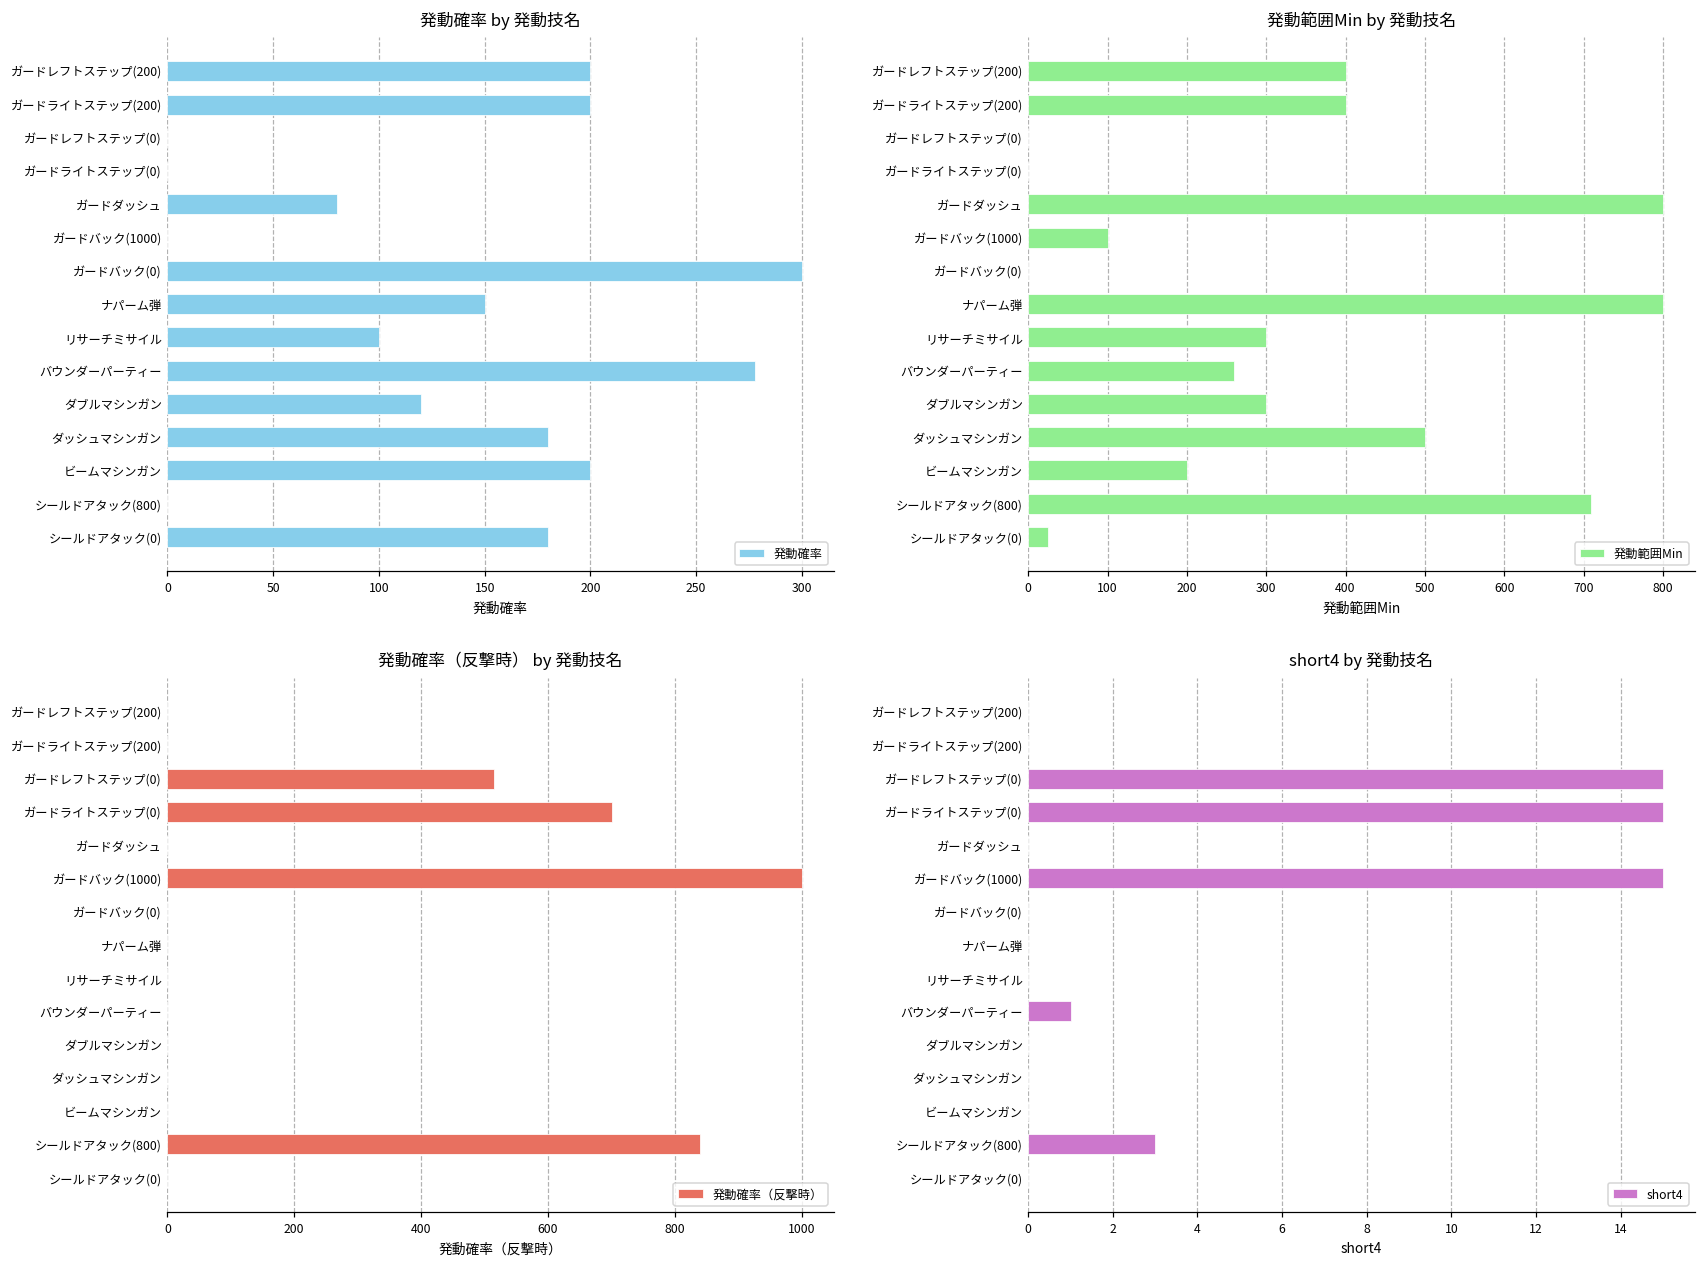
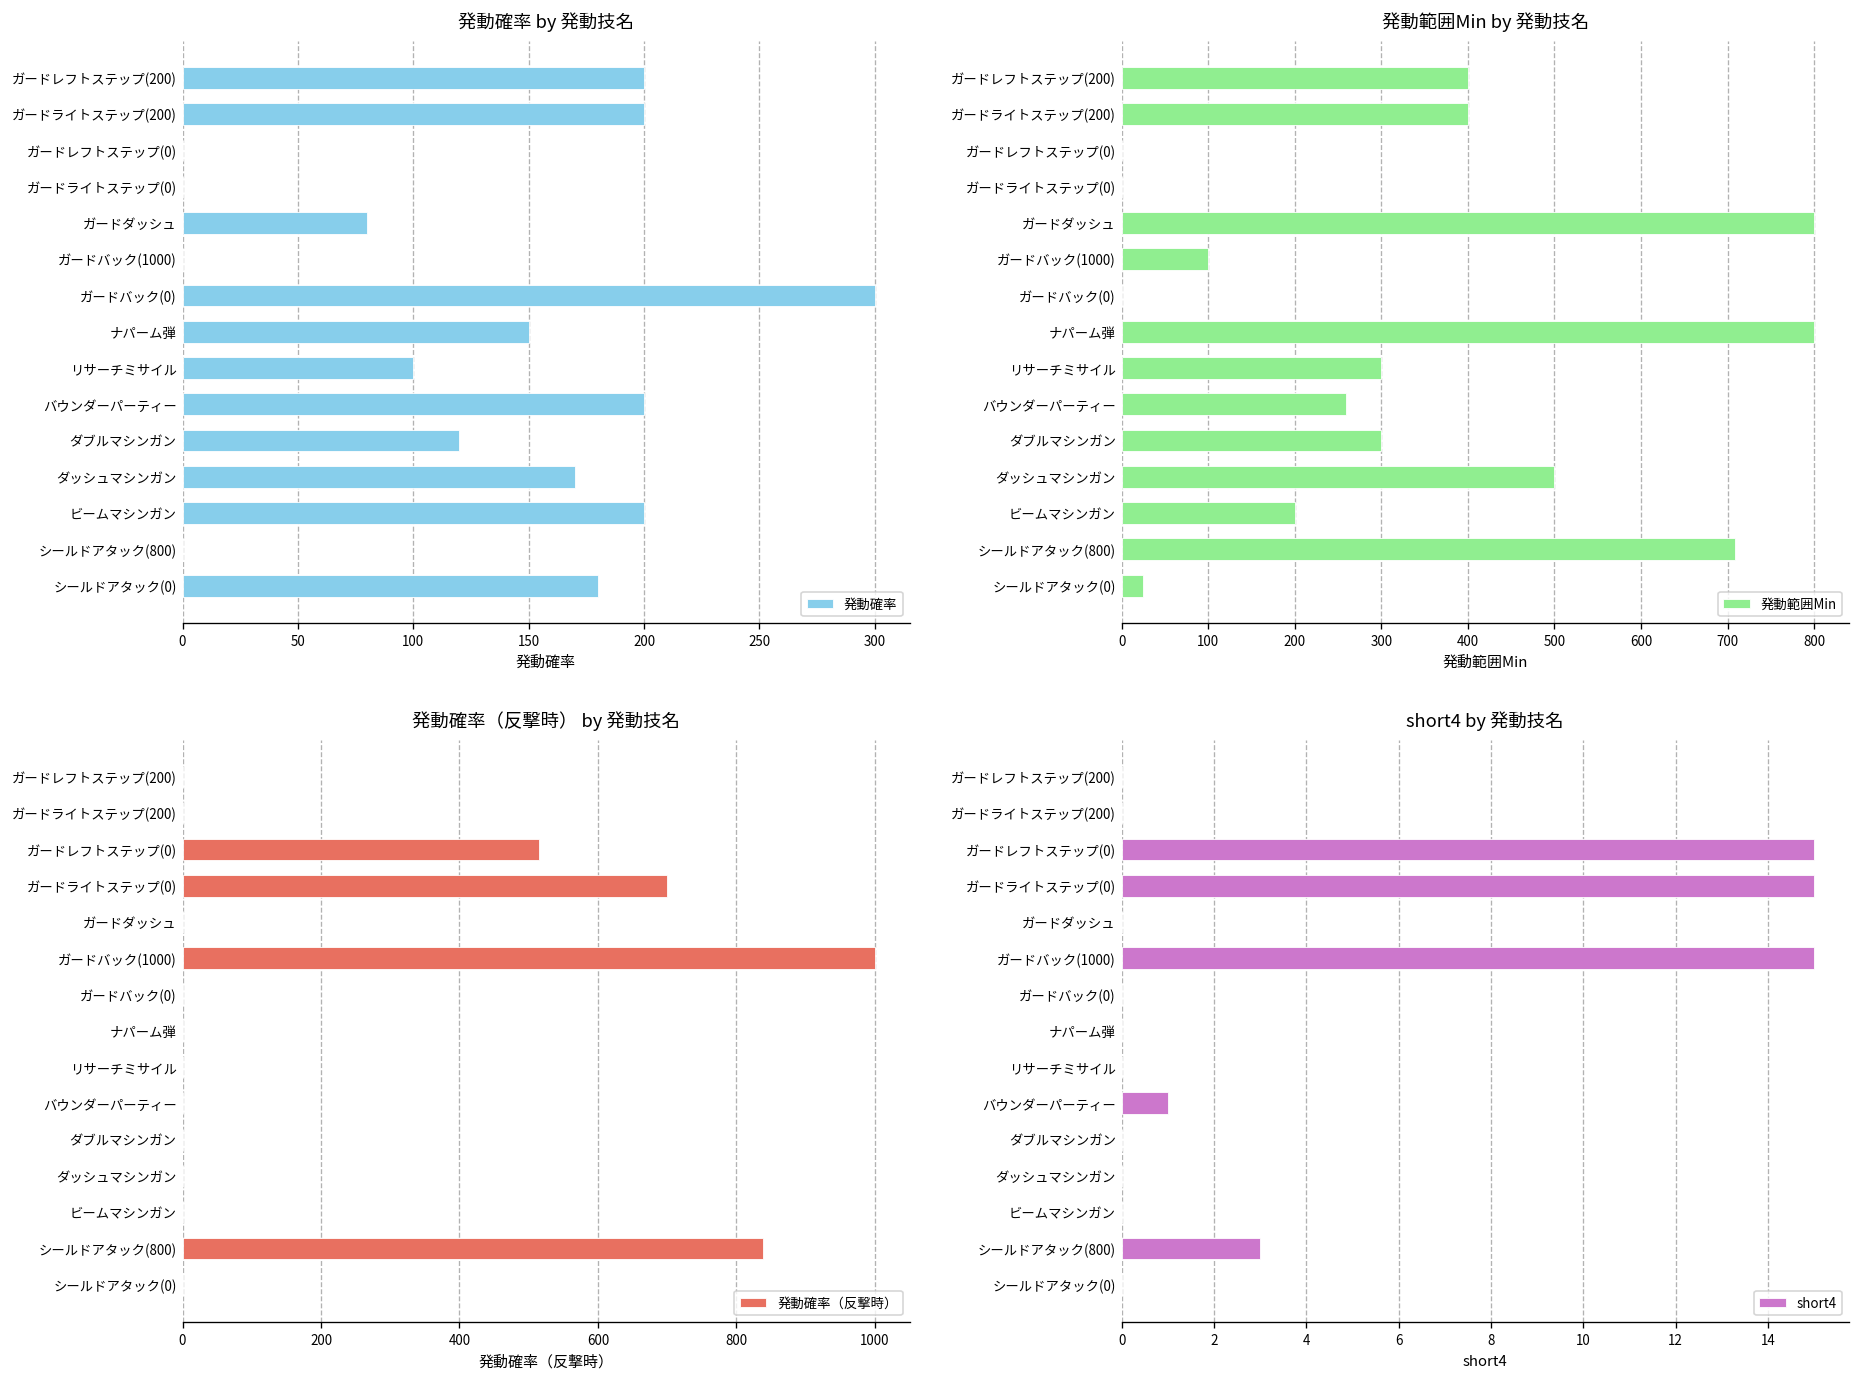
  {
    "発動確率 by 発動技名": {
      "ガードレフトステップ(200)": 200,
      "ガードライトステップ(200)": 200,
      "ガードレフトステップ(0)": 0,
      "ガードライトステップ(0)": 0,
      "ガードダッシュ": 80,
      "ガードバック(1000)": 0,
      "ガードバック(0)": 300,
      "ナパーム弾": 150,
      "リサーチミサイル": 100,
-     "バウンダーパーティー": 278,
+     "バウンダーパーティー": 200,
      "ダブルマシンガン": 120,
-     "ダッシュマシンガン": 180,
+     "ダッシュマシンガン": 170,
      "ビームマシンガン": 200,
      "シールドアタック(800)": 0,
      "シールドアタック(0)": 180
    },
    "発動範囲Min by 発動技名": {
      "ガードレフトステップ(200)": 400,
      "ガードライトステップ(200)": 400,
      "ガードレフトステップ(0)": 0,
      "ガードライトステップ(0)": 0,
      "ガードダッシュ": 800,
      "ガードバック(1000)": 100,
      "ガードバック(0)": 0,
      "ナパーム弾": 800,
      "リサーチミサイル": 300,
      "バウンダーパーティー": 260,
      "ダブルマシンガン": 300,
      "ダッシュマシンガン": 500,
      "ビームマシンガン": 200,
      "シールドアタック(800)": 710,
      "シールドアタック(0)": 30
    },
    "発動確率（反撃時） by 発動技名": {
      "ガードレフトステップ(200)": 0,
      "ガードライトステップ(200)": 0,
      "ガードレフトステップ(0)": 520,
      "ガードライトステップ(0)": 700,
      "ガードダッシュ": 0,
      "ガードバック(1000)": 1000,
      "ガードバック(0)": 0,
      "ナパーム弾": 0,
      "リサーチミサイル": 0,
      "バウンダーパーティー": 0,
      "ダブルマシンガン": 0,
      "ダッシュマシンガン": 0,
      "ビームマシンガン": 0,
      "シールドアタック(800)": 840,
      "シールドアタック(0)": 0
    },
    "short4 by 発動技名": {
      "ガードレフトステップ(200)": 0.0,
      "ガードライトステップ(200)": 0.0,
      "ガードレフトステップ(0)": 15.0,
      "ガードライトステップ(0)": 15.0,
      "ガードダッシュ": 0.0,
      "ガードバック(1000)": 15.0,
      "ガードバック(0)": 0.0,
      "ナパーム弾": 0.0,
      "リサーチミサイル": 0.0,
      "バウンダーパーティー": 1.0,
      "ダブルマシンガン": 0.0,
      "ダッシュマシンガン": 0.0,
      "ビームマシンガン": 0.0,
      "シールドアタック(800)": 3.0,
      "シールドアタック(0)": 0.0
    }
  }
